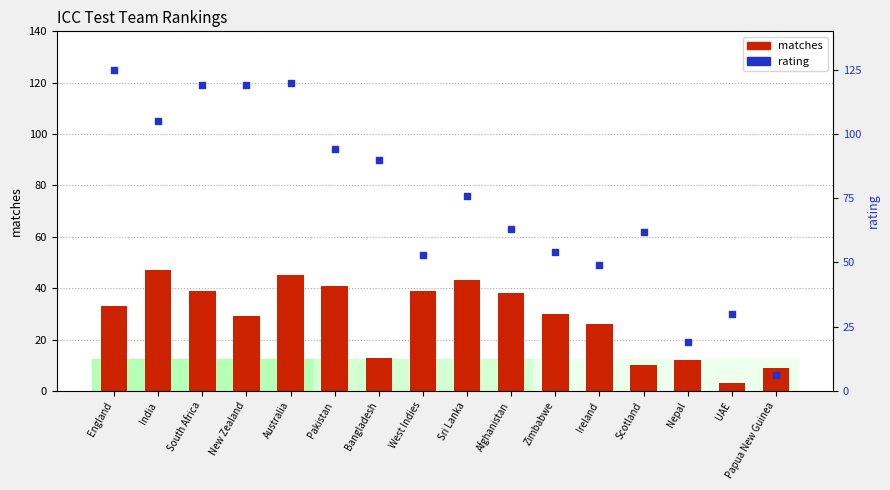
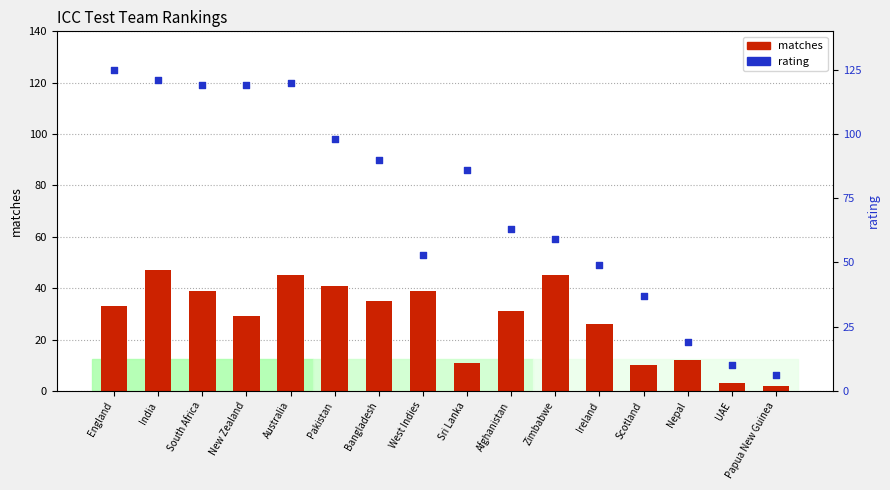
  {
    "matches": {
      "England": 33,
      "India": 47,
      "South Africa": 39,
      "New Zealand": 29,
      "Australia": 45,
      "Pakistan": 41,
-     "Bangladesh": 13,
+     "Bangladesh": 35,
      "West Indies": 39,
-     "Sri Lanka": 43,
-     "Afghanistan": 38,
-     "Zimbabwe": 30,
+     "Sri Lanka": 11,
+     "Afghanistan": 31,
+     "Zimbabwe": 45,
      "Ireland": 26,
      "Scotland": 10,
      "Nepal": 12,
      "UAE": 3,
-     "Papua New Guinea": 9
+     "Papua New Guinea": 2
    },
    "rating": {
-     "India": 105,
-     "Pakistan": 94,
-     "Sri Lanka": 76,
-     "Zimbabwe": 54,
-     "Scotland": 62,
-     "UAE": 30
+     "India": 121,
+     "Pakistan": 98,
+     "Sri Lanka": 86,
+     "Zimbabwe": 59,
+     "Scotland": 37,
+     "UAE": 10
    }
  }
